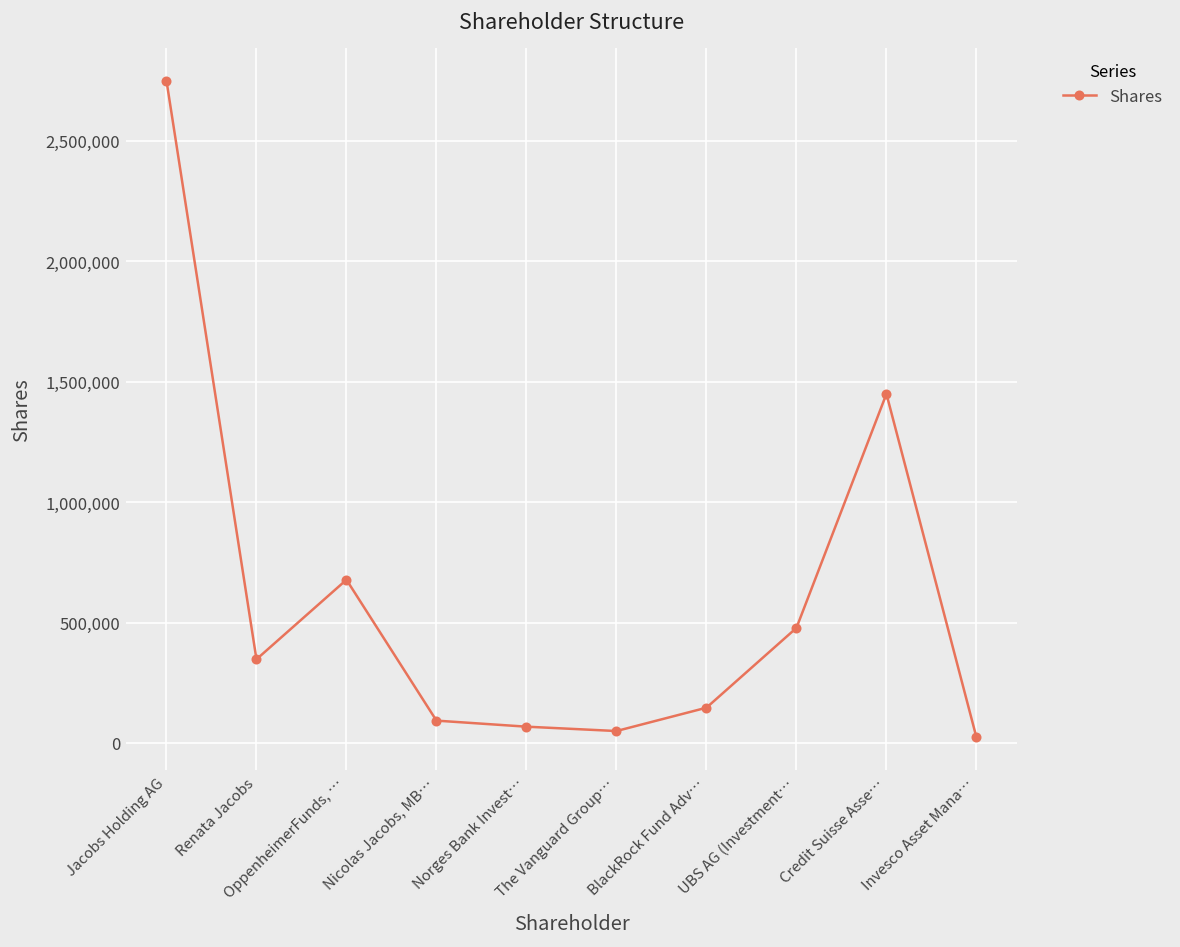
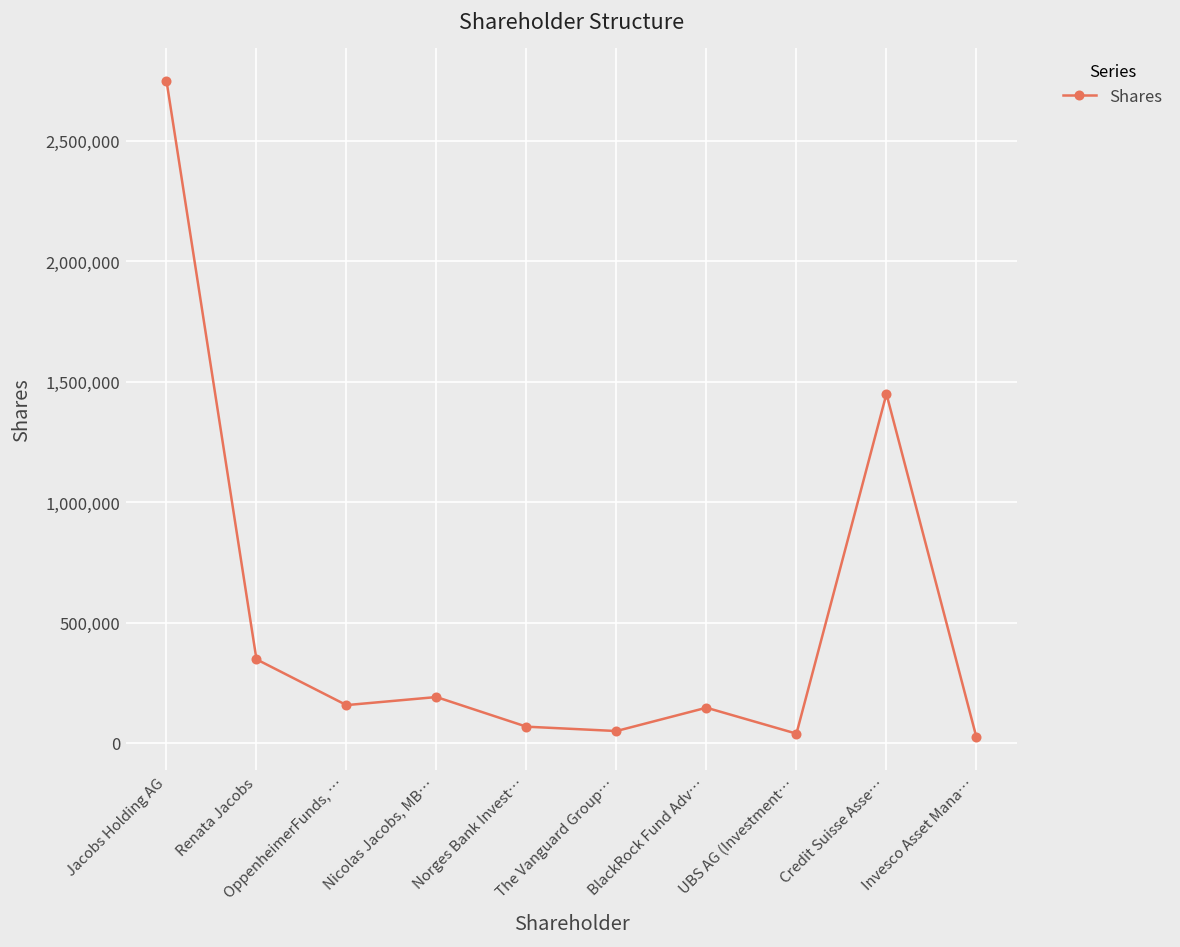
  {
    "Jacobs Holding AG": "2,750,000",
    "Renata Jacobs": "350,000",
-   "OppenheimerFunds, …": "680,000",
-   "Nicolas Jacobs, MB…": "90,000",
+   "OppenheimerFunds, …": "160,000",
+   "Nicolas Jacobs, MB…": "190,000",
    "Norges Bank Invest…": "70,000",
    "The Vanguard Group…": "50,000",
    "BlackRock Fund Adv…": "150,000",
-   "UBS AG (Investment…": "480,000",
+   "UBS AG (Investment…": "40,000",
    "Credit Suisse Asse…": "1,450,000",
    "Invesco Asset Mana…": "20,000"
  }
